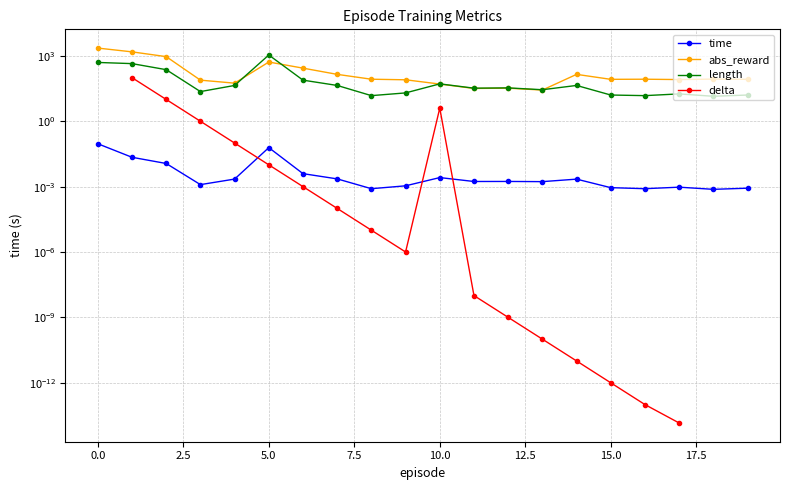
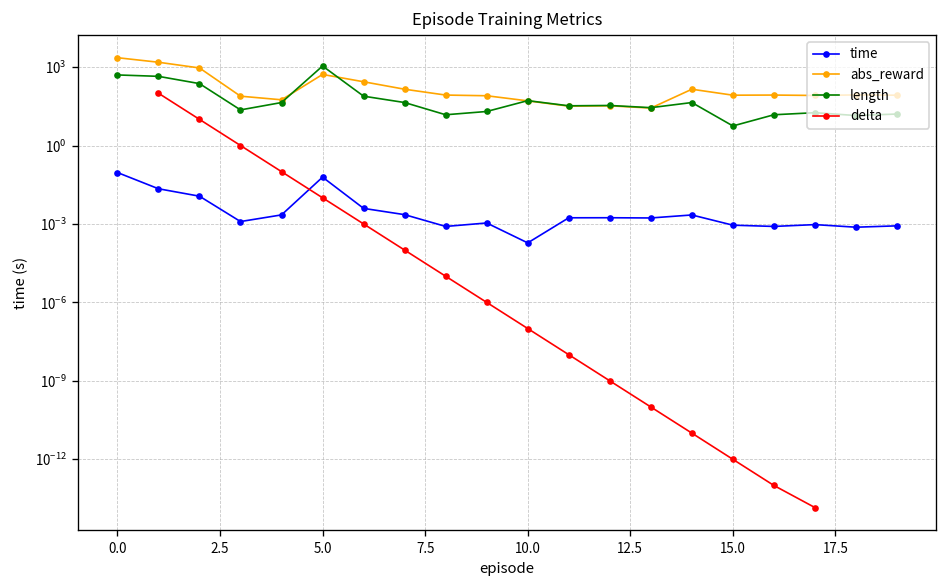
  {
    "time": {
      "0.0": 0.09,
      "5.0": 0.06,
-     "10.0": 0.003,
+     "10.0": 0.0002,
      "15.0": 0.0009
    },
    "abs_reward": {
      "0.0": 2000,
      "5.0": 500,
      "15.0": 80
    },
    "length": {
      "0.0": 500,
      "5.0": 1000,
-     "15.0": 20
+     "15.0": 6
    },
    "delta": {
      "5.0": 0.01,
-     "10.0": 4,
+     "10.0": 0,
      "15.0": 0.000000000001
    }
  }
